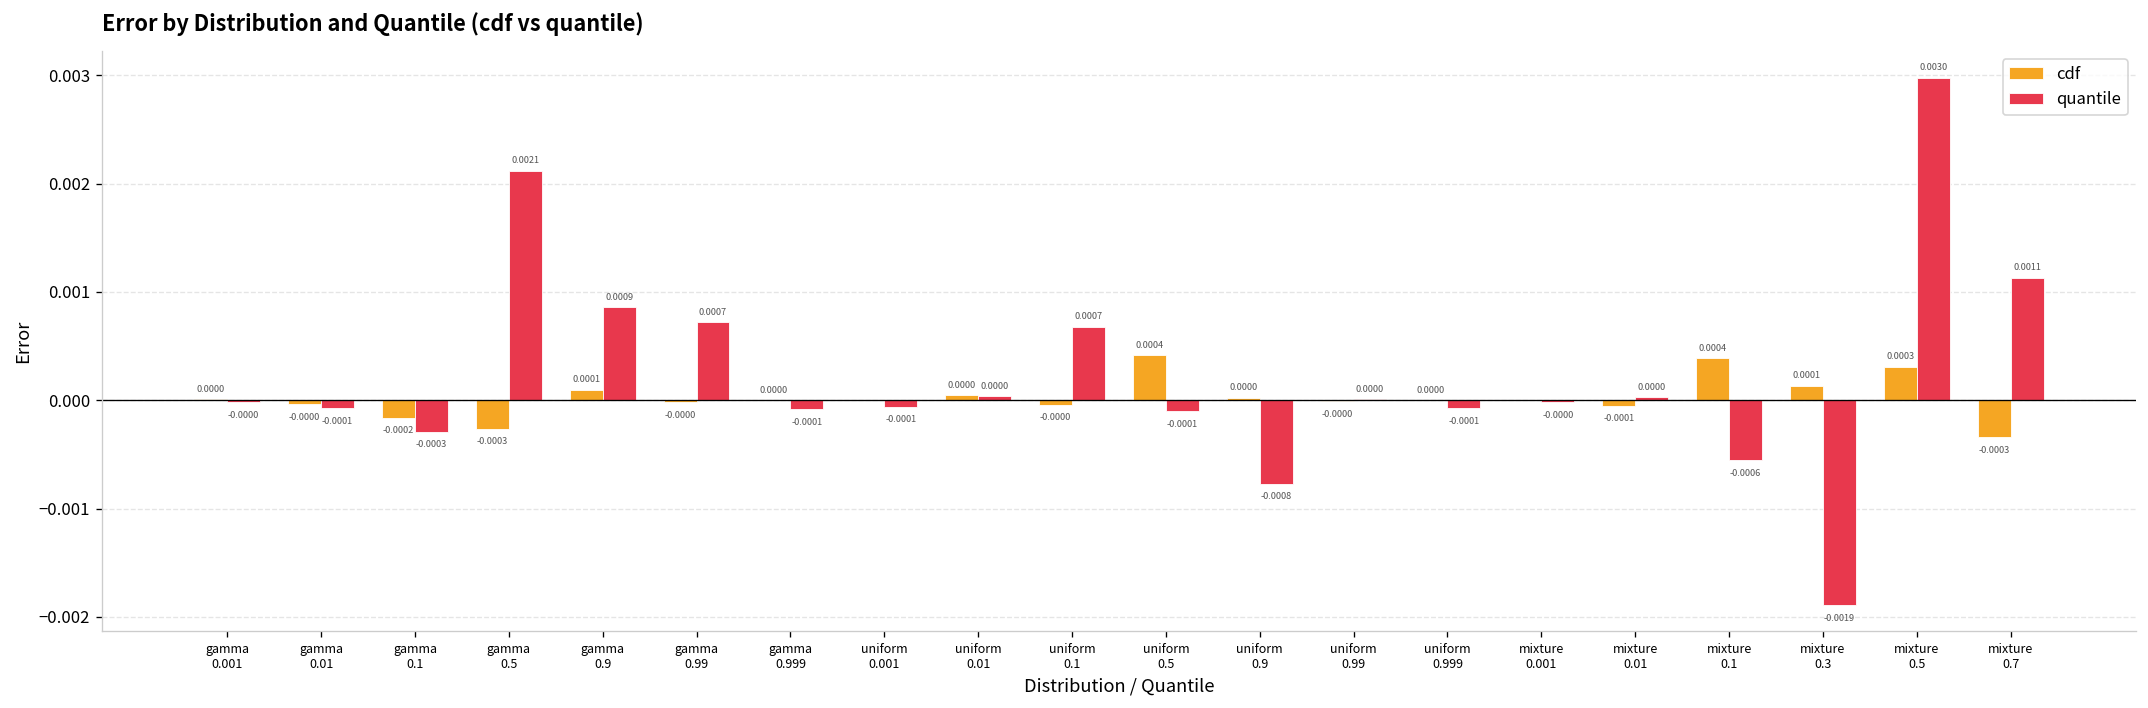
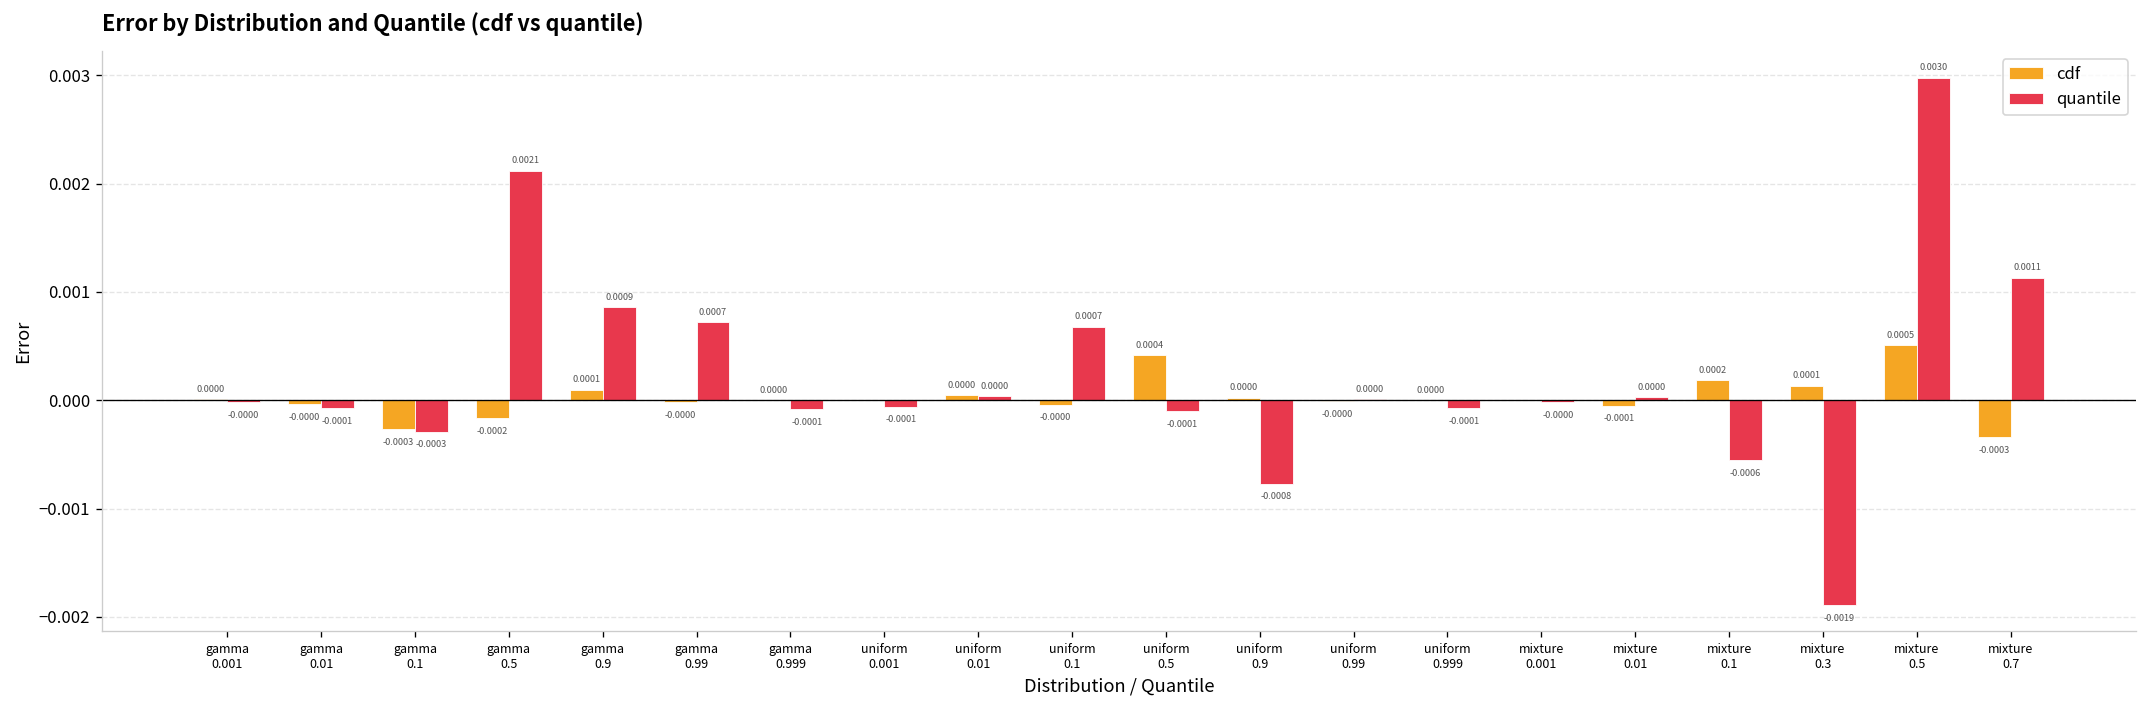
  {
    "cdf": {
      "gamma 0.001": 0.0000,
      "gamma 0.01": -0.0000,
-     "gamma 0.1": -0.0002,
-     "gamma 0.5": -0.0003,
+     "gamma 0.1": -0.0003,
+     "gamma 0.5": -0.0002,
      "gamma 0.9": 0.0001,
      "gamma 0.99": -0.0000,
      "gamma 0.999": 0.0000,
      "uniform 0.01": 0.0000,
      "uniform 0.1": -0.0000,
      "uniform 0.5": 0.0004,
      "uniform 0.9": 0.0000,
      "uniform 0.99": -0.0000,
      "uniform 0.999": 0.0000,
      "mixture 0.01": -0.0001,
-     "mixture 0.1": 0.0004,
+     "mixture 0.1": 0.0002,
      "mixture 0.3": 0.0001,
-     "mixture 0.5": 0.0003,
+     "mixture 0.5": 0.0005,
      "mixture 0.7": -0.0003
    },
    "quantile": {
      "gamma 0.001": -0.0000,
      "gamma 0.01": -0.0001,
      "gamma 0.1": -0.0003,
      "gamma 0.5": 0.0021,
      "gamma 0.9": 0.0009,
      "gamma 0.99": 0.0007,
      "gamma 0.999": -0.0001,
      "uniform 0.001": -0.0001,
      "uniform 0.01": 0.0000,
      "uniform 0.1": 0.0007,
      "uniform 0.5": -0.0001,
      "uniform 0.9": -0.0008,
      "uniform 0.99": 0.0000,
      "uniform 0.999": -0.0001,
      "mixture 0.001": -0.0000,
      "mixture 0.01": 0.0000,
      "mixture 0.1": -0.0006,
      "mixture 0.3": -0.0019,
      "mixture 0.5": 0.0030,
      "mixture 0.7": 0.0011
    }
  }
